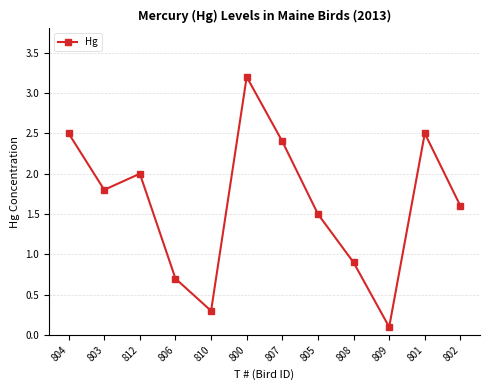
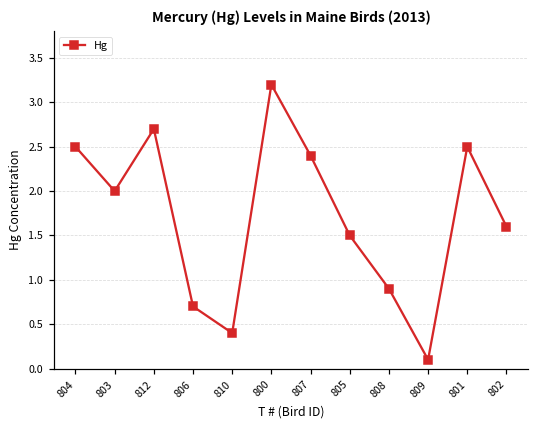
  {
    "804": 2.5,
-   "803": 1.8,
-   "812": 2.0,
+   "803": 2.0,
+   "812": 2.7,
    "806": 0.7,
-   "810": 0.3,
+   "810": 0.4,
    "800": 3.2,
    "807": 2.4,
    "805": 1.5,
    "808": 0.9,
    "809": 0.1,
    "801": 2.5,
    "802": 1.6
  }
